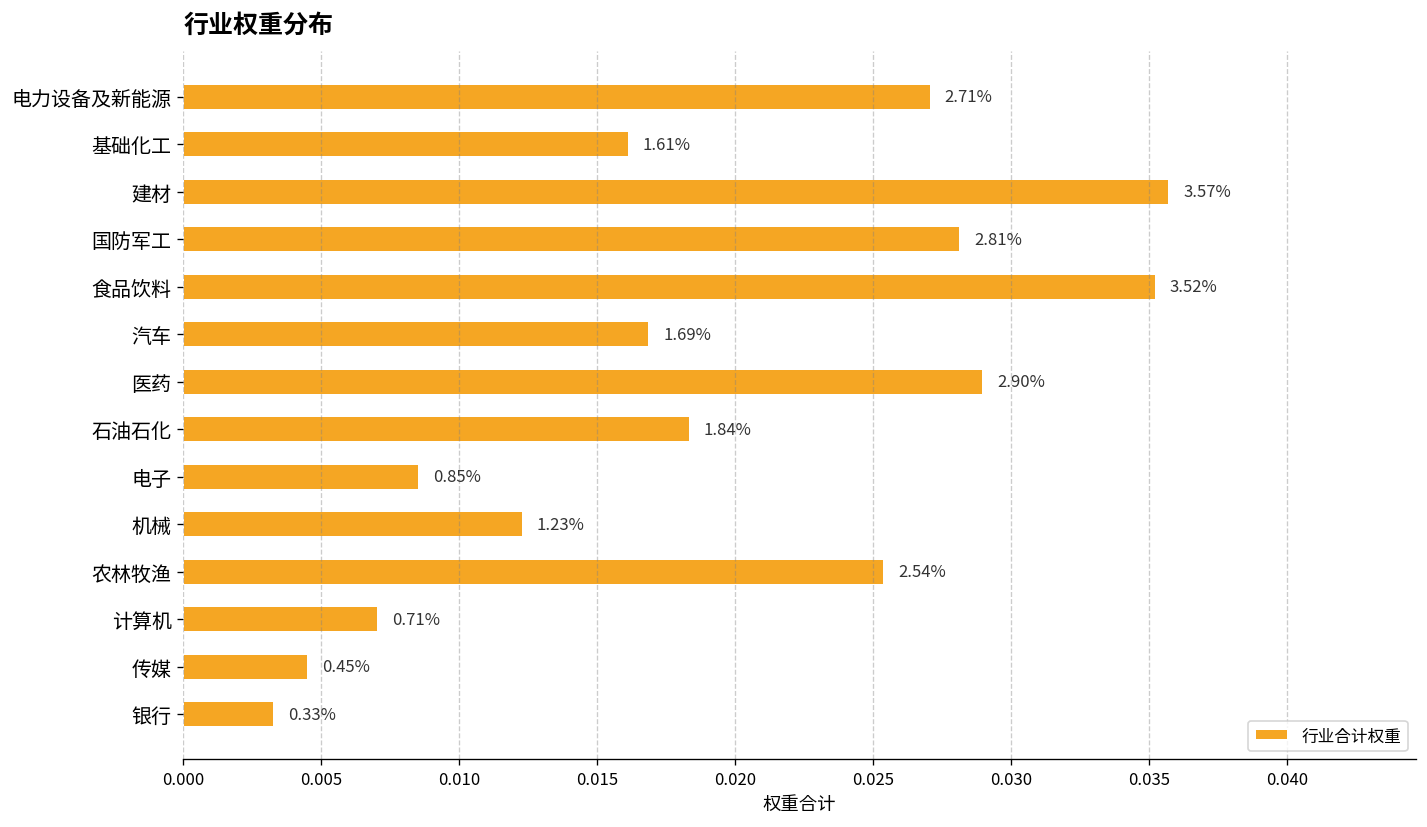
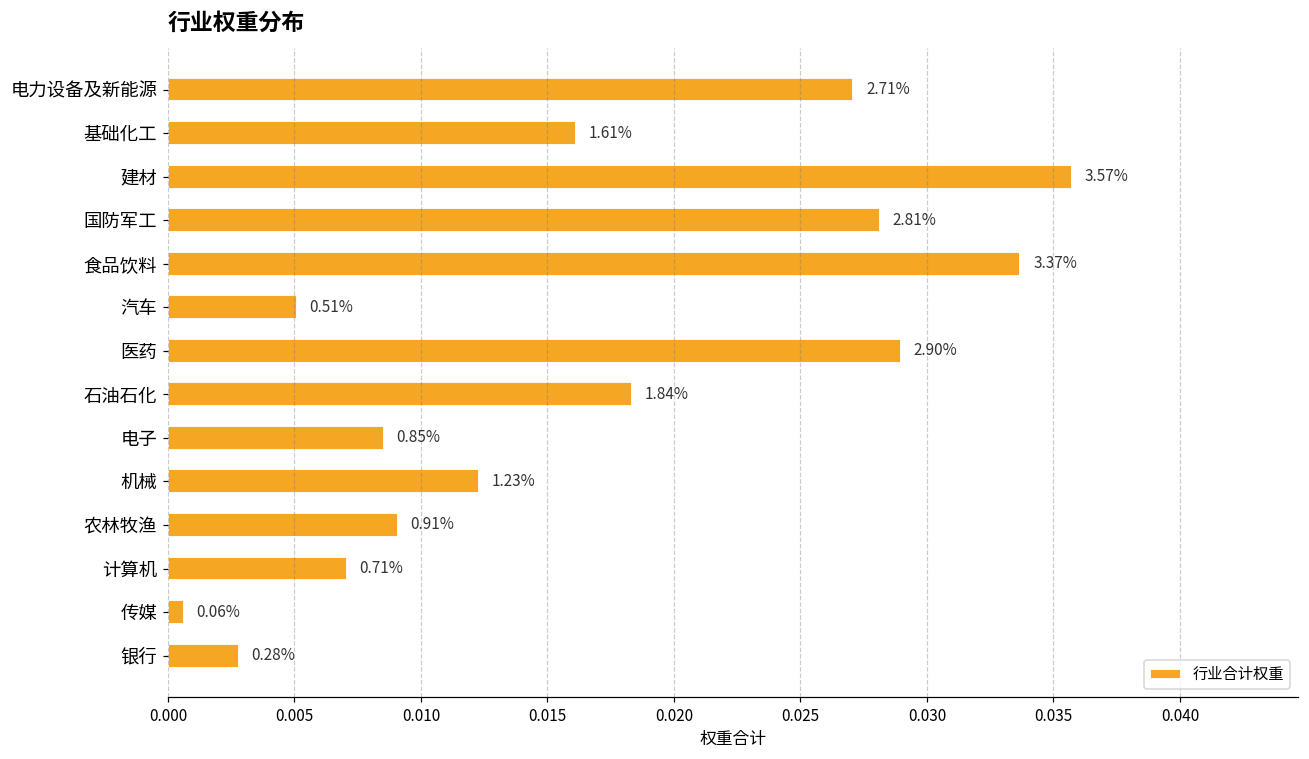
  {
    "电力设备及新能源": "2.71%",
    "基础化工": "1.61%",
    "建材": "3.57%",
    "国防军工": "2.81%",
-   "食品饮料": "3.52%",
-   "汽车": "1.69%",
+   "食品饮料": "3.37%",
+   "汽车": "0.51%",
    "医药": "2.90%",
    "石油石化": "1.84%",
    "电子": "0.85%",
    "机械": "1.23%",
-   "农林牧渔": "2.54%",
+   "农林牧渔": "0.91%",
    "计算机": "0.71%",
-   "传媒": "0.45%",
-   "银行": "0.33%"
+   "传媒": "0.06%",
+   "银行": "0.28%"
  }
